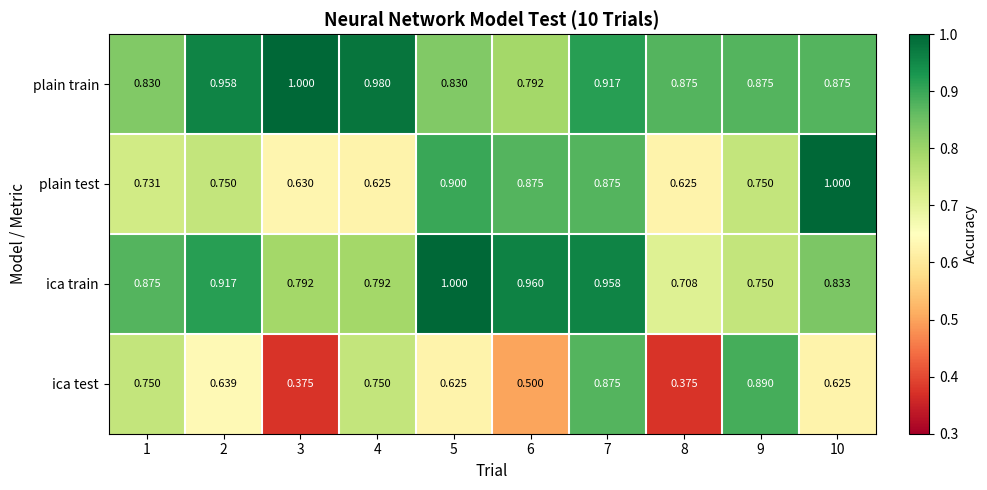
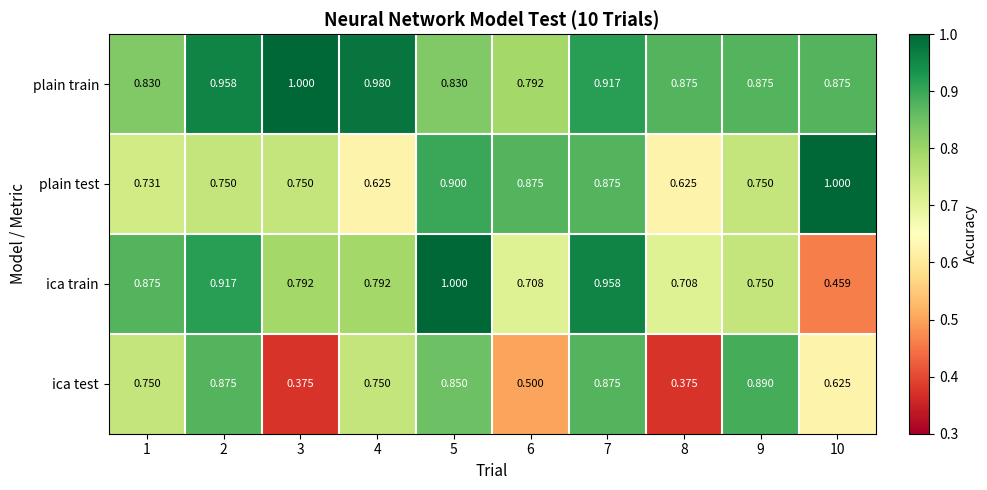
  {
    "plain train": {
      "1": 0.830,
      "2": 0.958,
      "3": 1.000,
      "4": 0.980,
      "5": 0.830,
      "6": 0.792,
      "7": 0.917,
      "8": 0.875,
      "9": 0.875,
      "10": 0.875
    },
    "plain test": {
      "1": 0.731,
      "2": 0.750,
-     "3": 0.630,
+     "3": 0.750,
      "4": 0.625,
      "5": 0.900,
      "6": 0.875,
      "7": 0.875,
      "8": 0.625,
      "9": 0.750,
      "10": 1.000
    },
    "ica train": {
      "1": 0.875,
      "2": 0.917,
      "3": 0.792,
      "4": 0.792,
      "5": 1.000,
-     "6": 0.960,
+     "6": 0.708,
      "7": 0.958,
      "8": 0.708,
      "9": 0.750,
-     "10": 0.833
+     "10": 0.459
    },
    "ica test": {
      "1": 0.750,
-     "2": 0.639,
+     "2": 0.875,
      "3": 0.375,
      "4": 0.750,
-     "5": 0.625,
+     "5": 0.850,
      "6": 0.500,
      "7": 0.875,
      "8": 0.375,
      "9": 0.890,
      "10": 0.625
    }
  }
